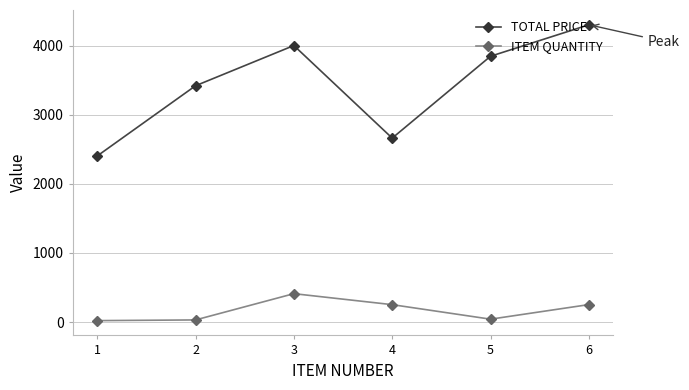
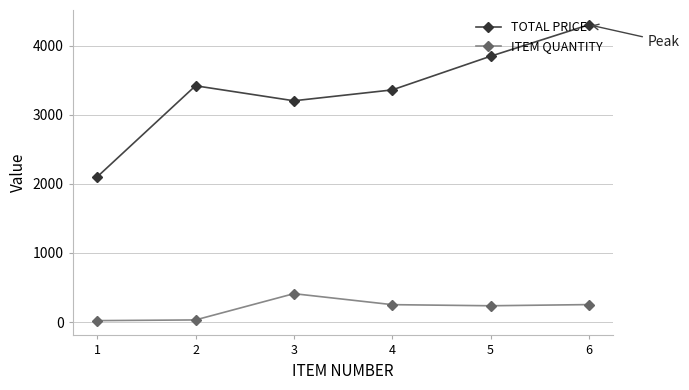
  {
    "TOTAL PRICE": {
-     "1": 2400,
+     "1": 2100,
      "2": 3400,
-     "3": 4000,
-     "4": 2700,
+     "3": 3200,
+     "4": 3400,
      "5": 3800,
      "6": 4300
    },
    "ITEM QUANTITY": {
      "1": 0,
      "2": 0,
      "3": 400,
      "4": 300,
-     "5": 0,
+     "5": 200,
      "6": 300
    }
  }
